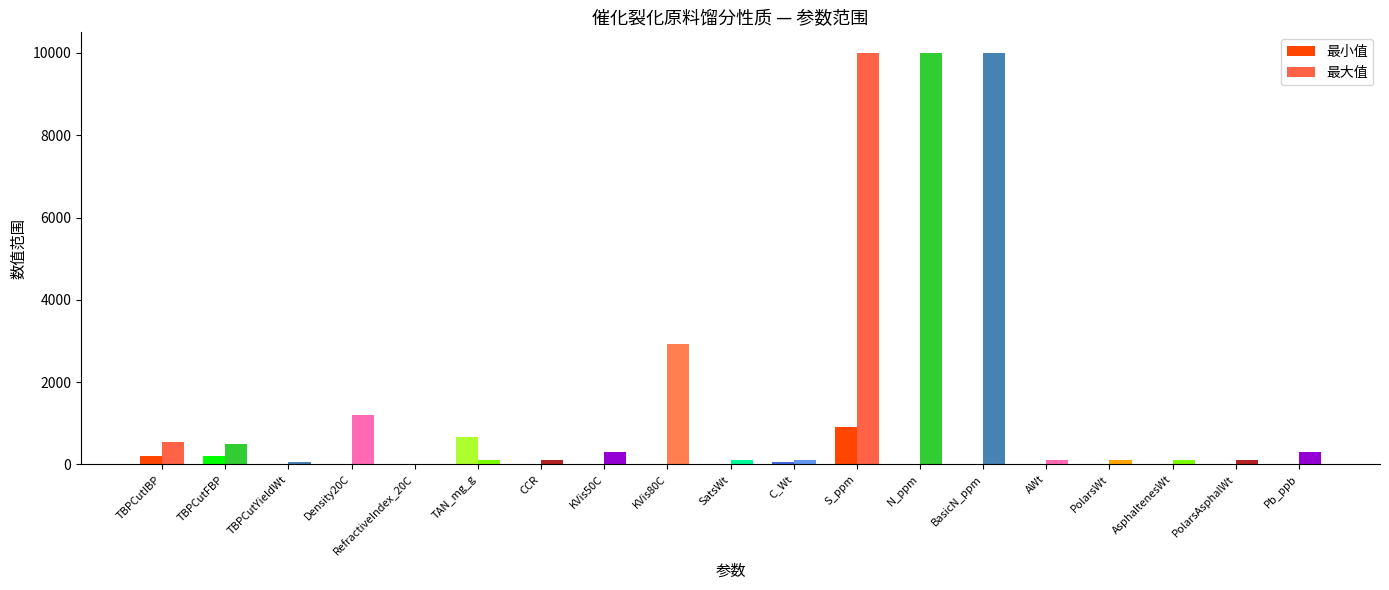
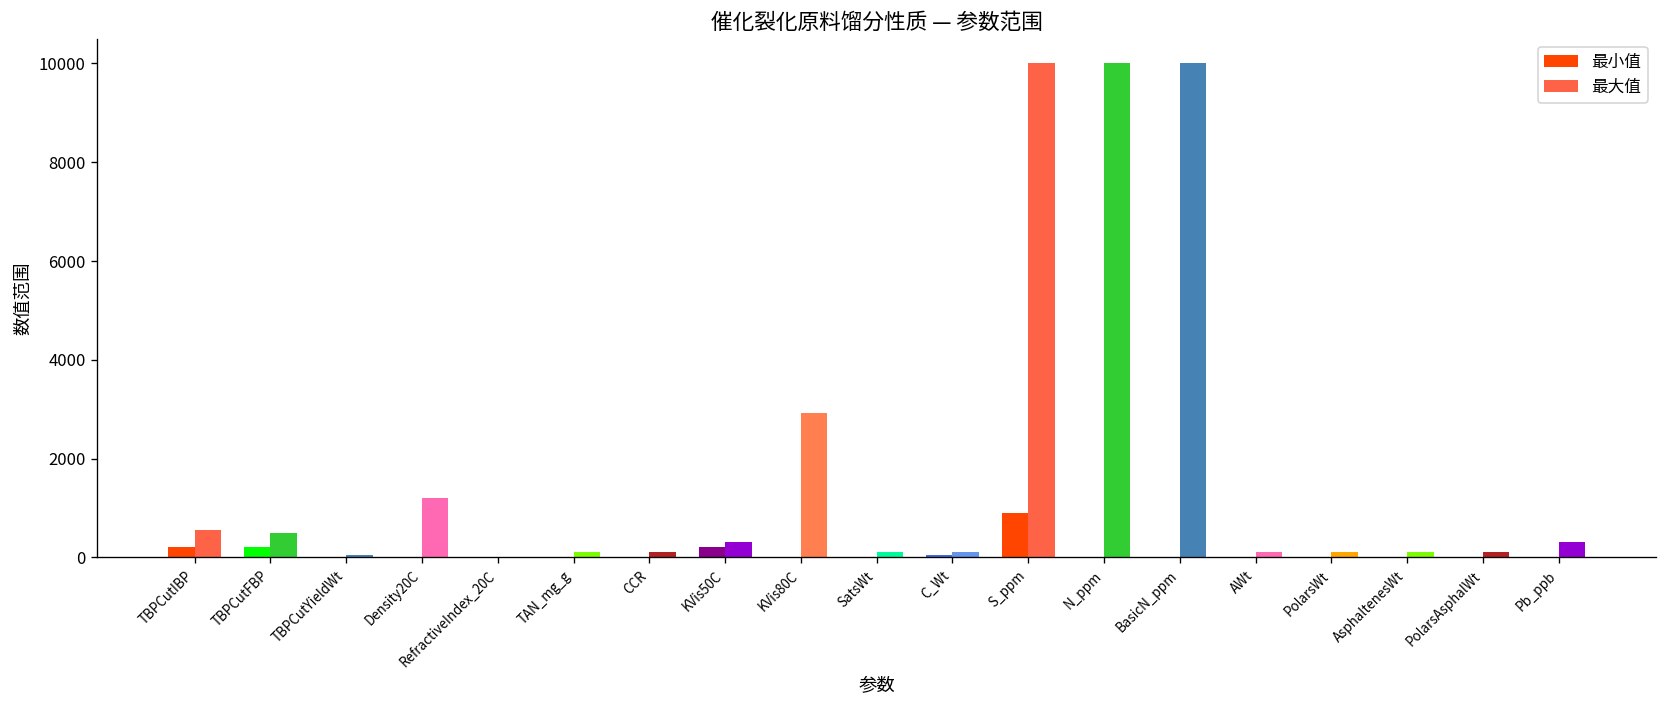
  {
    "最小值": {
      "TBPCutIBP": 200,
      "TBPCutFBP": 200,
      "TBPCutYieldWt": 0,
      "Density20C": 0,
      "RefractiveIndex_20C": 0,
-     "TAN_mg_g": 700,
+     "TAN_mg_g": 0,
      "CCR": 0,
-     "KVis50C": 0,
+     "KVis50C": 200,
      "KVis80C": 0,
      "SatsWt": 0,
      "S_ppm": 900,
      "N_ppm": 0,
      "BasicN_ppm": 0,
      "AWt": 0,
      "PolarsWt": 0,
      "AsphaltenesWt": 0,
      "PolarsAsphalWt": 0,
      "Pb_ppb": 0
    },
    "最大值": {
      "TBPCutIBP": 600,
      "TBPCutFBP": 500,
      "Density20C": 1200,
      "TAN_mg_g": 100,
      "CCR": 100,
      "KVis50C": 300,
      "KVis80C": 2900,
      "SatsWt": 100,
      "C_Wt": 100,
      "S_ppm": 10000,
      "N_ppm": 10000,
      "BasicN_ppm": 10000,
      "AWt": 100,
      "PolarsWt": 100,
      "AsphaltenesWt": 100,
      "PolarsAsphalWt": 100,
      "Pb_ppb": 300
    }
  }
